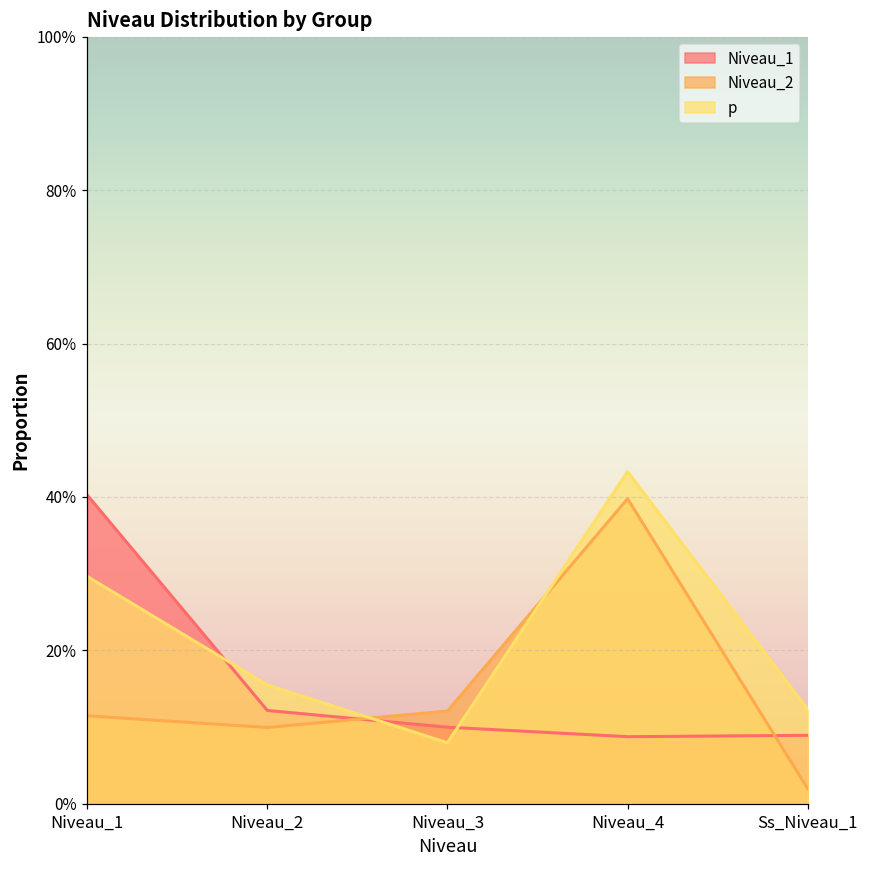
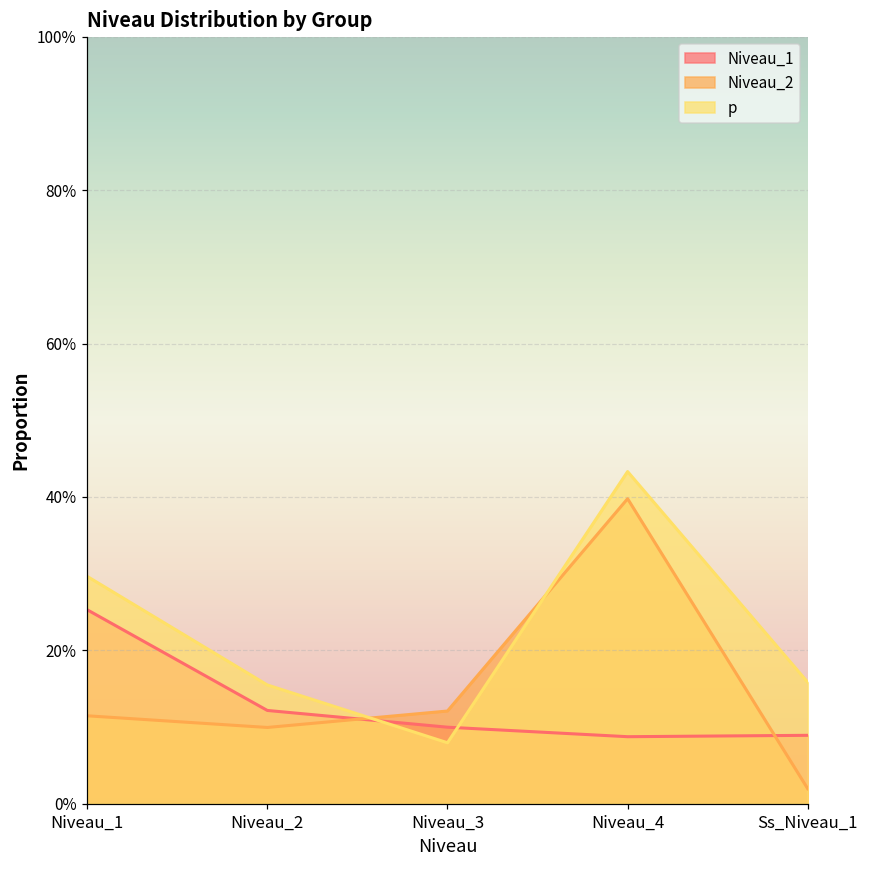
  {
    "Niveau_1": {
-     "Niveau_1": "40%",
+     "Niveau_1": "25%",
      "Niveau_2": "12%",
      "Niveau_3": "10%",
      "Niveau_4": "9%",
      "Ss_Niveau_1": "9%"
    },
    "Niveau_2": {
      "Niveau_1": "11%",
      "Niveau_2": "10%",
      "Niveau_3": "12%",
      "Niveau_4": "40%",
      "Ss_Niveau_1": "2%"
    },
    "p": {
      "Niveau_1": "30%",
      "Niveau_2": "15%",
      "Niveau_3": "8%",
      "Niveau_4": "43%",
-     "Ss_Niveau_1": "12%"
+     "Ss_Niveau_1": "16%"
    }
  }
